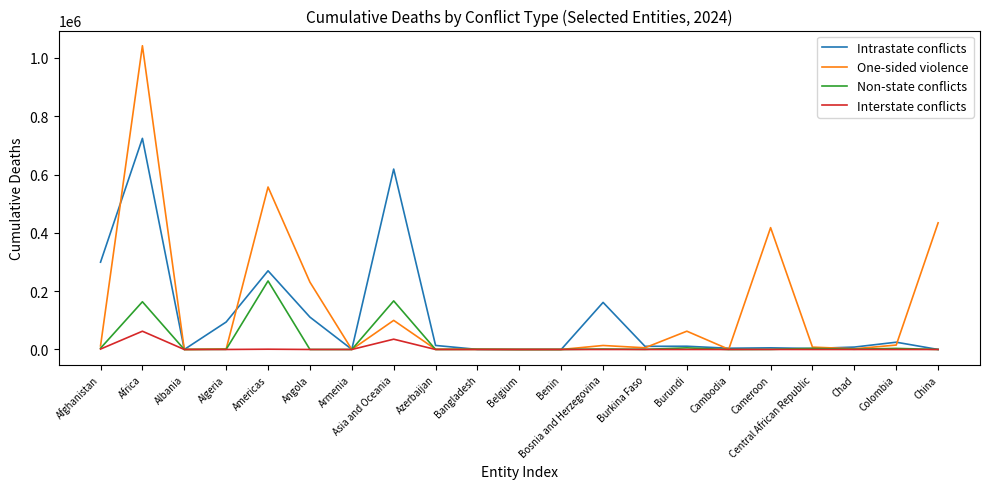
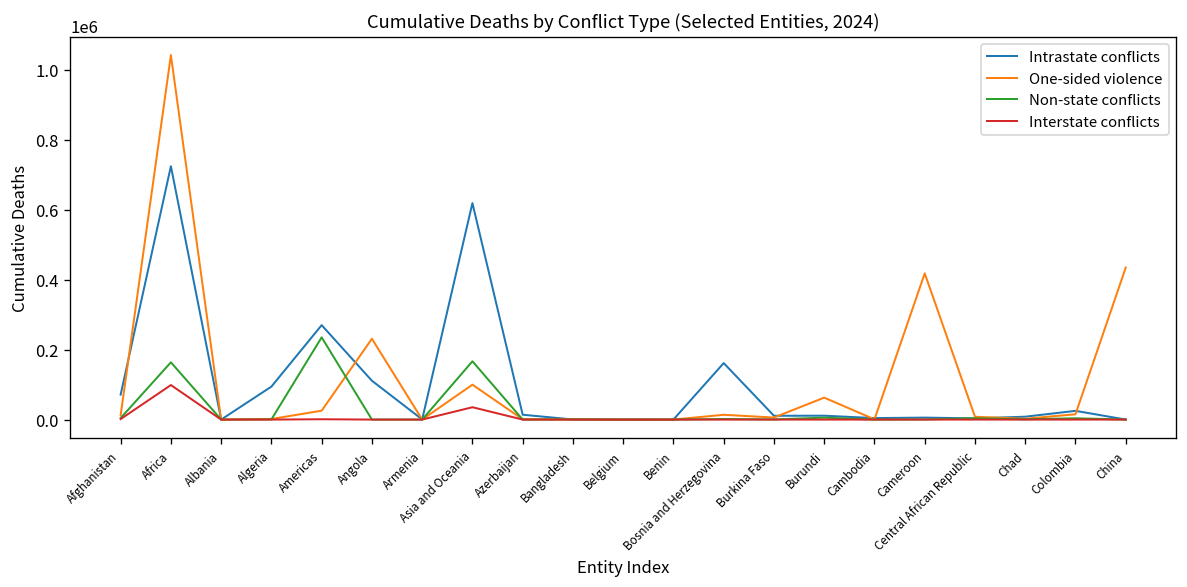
  {
    "Intrastate conflicts": {
-     "Afghanistan": 300000,
+     "Afghanistan": 70000,
      "Africa": 720000,
      "Algeria": 90000,
      "Americas": 270000,
      "Angola": 110000,
      "Asia and Oceania": 620000,
      "Azerbaijan": 10000,
      "Bosnia and Herzegovina": 160000,
      "Colombia": 20000
    },
    "One-sided violence": {
      "Africa": 1040000,
-     "Americas": 560000,
+     "Americas": 30000,
      "Angola": 230000,
      "Asia and Oceania": 100000,
      "Bosnia and Herzegovina": 10000,
      "Burundi": 60000,
      "Cameroon": 420000,
      "Colombia": 20000,
      "China": 430000
    },
    "Non-state conflicts": {
      "Africa": 160000,
      "Americas": 240000,
      "Asia and Oceania": 170000
    },
    "Interstate conflicts": {
-     "Africa": 60000,
+     "Africa": 100000,
      "Americas": 0,
      "Asia and Oceania": 40000
    }
  }
